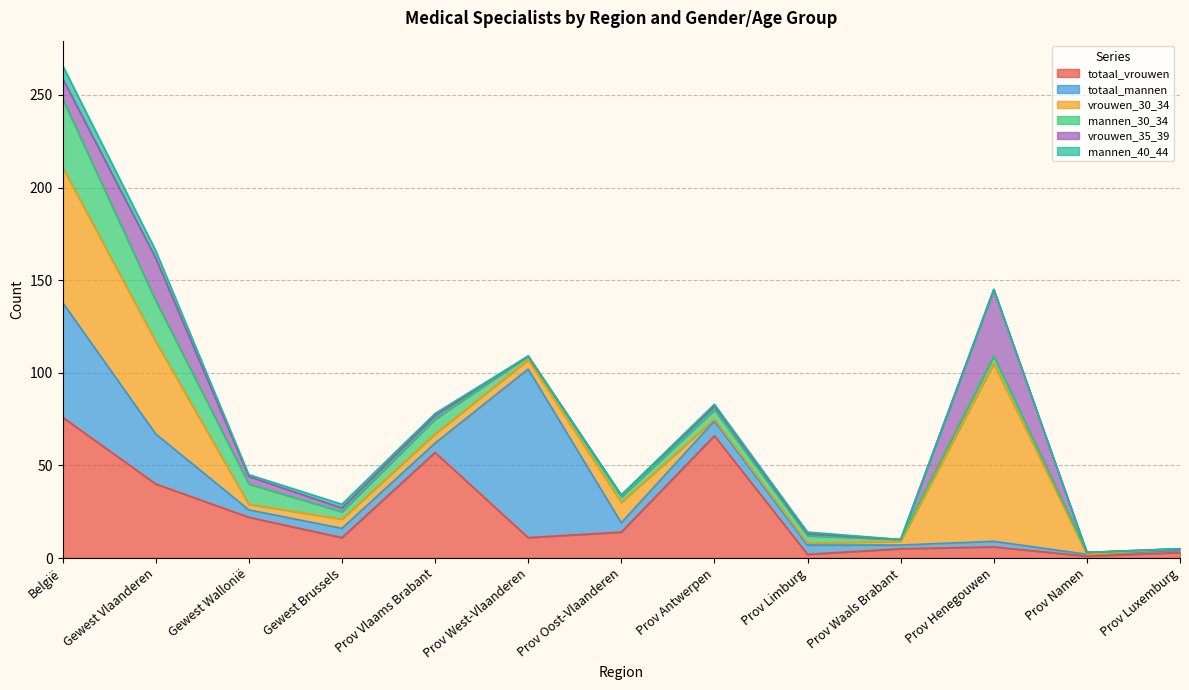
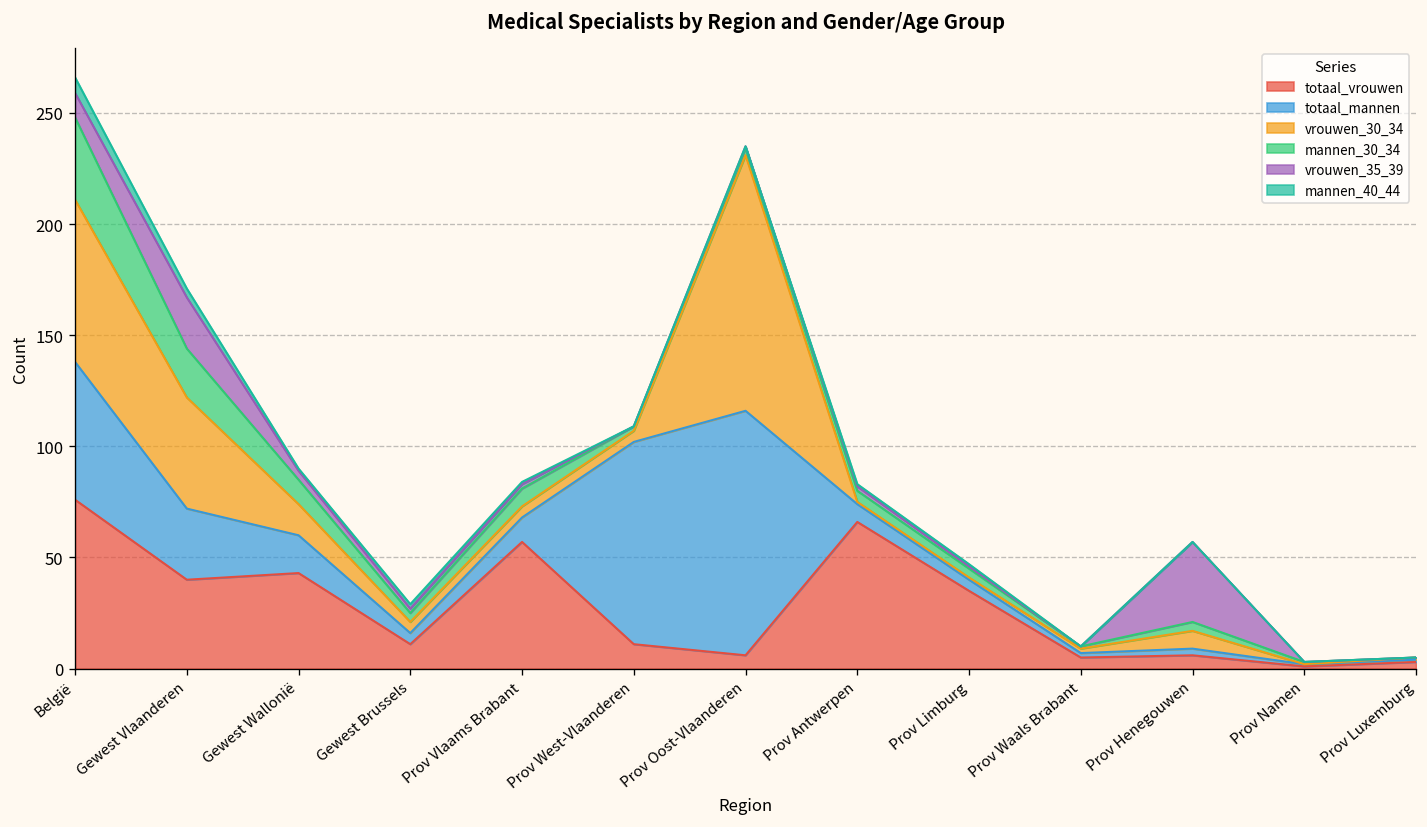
  {
    "totaal_vrouwen": {
      "België": 76,
      "Gewest Vlaanderen": 40,
-     "Gewest Wallonië": 22,
+     "Gewest Wallonië": 43,
      "Gewest Brussels": 11,
      "Prov Vlaams Brabant": 57,
      "Prov West-Vlaanderen": 11,
-     "Prov Oost-Vlaanderen": 14,
+     "Prov Oost-Vlaanderen": 6,
      "Prov Antwerpen": 66,
-     "Prov Limburg": 2,
+     "Prov Limburg": 35,
      "Prov Waals Brabant": 5,
      "Prov Henegouwen": 6
    },
    "totaal_mannen": {
      "België": 62,
-     "Gewest Vlaanderen": 27,
-     "Gewest Wallonië": 4,
+     "Gewest Vlaanderen": 32,
+     "Gewest Wallonië": 17,
      "Gewest Brussels": 5,
-     "Prov Vlaams Brabant": 5,
+     "Prov Vlaams Brabant": 11,
      "Prov West-Vlaanderen": 91,
-     "Prov Oost-Vlaanderen": 5,
+     "Prov Oost-Vlaanderen": 110,
      "Prov Waals Brabant": 2,
      "Prov Henegouwen": 3
    },
    "vrouwen_30_34": {
      "België": 73,
      "Gewest Vlaanderen": 50,
-     "Gewest Wallonië": 3,
+     "Gewest Wallonië": 14,
      "Gewest Brussels": 5,
      "Prov Vlaams Brabant": 5,
      "Prov West-Vlaanderen": 5,
-     "Prov Oost-Vlaanderen": 11,
-     "Prov Henegouwen": 96
+     "Prov Oost-Vlaanderen": 115,
+     "Prov Henegouwen": 8
    },
    "vrouwen_35_39": {
      "België": 11,
      "Gewest Vlaanderen": 23,
      "Gewest Brussels": 2
    }
  }
